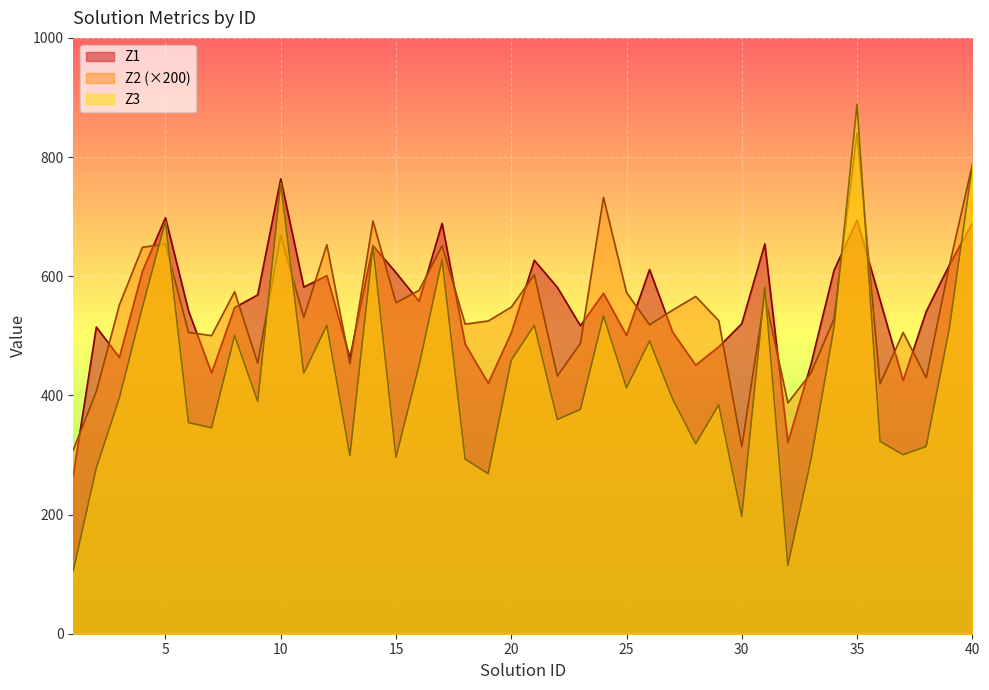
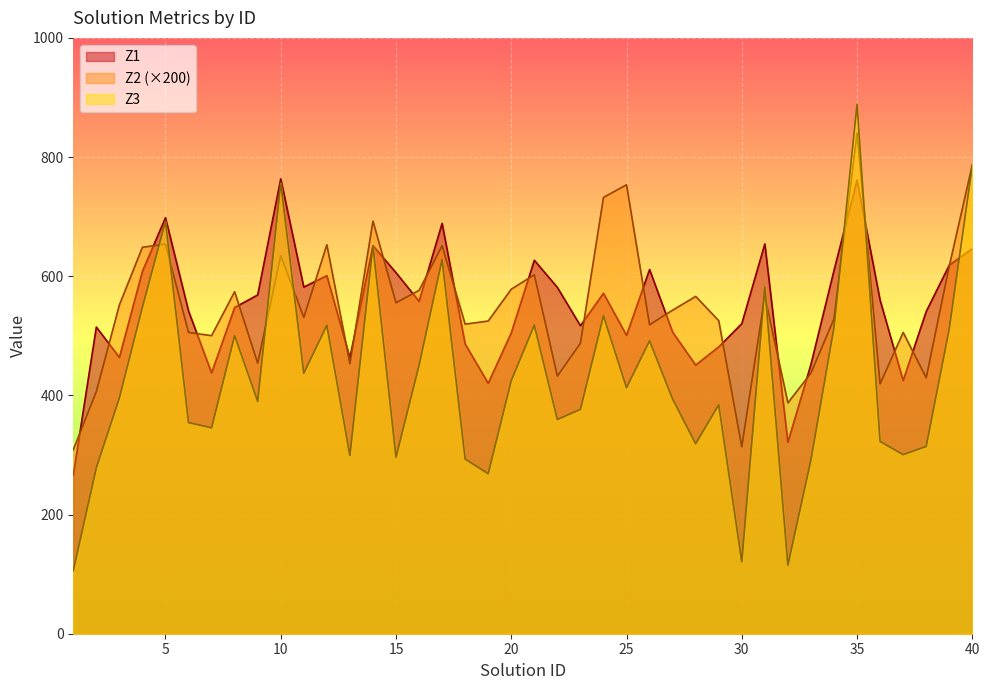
  {
    "Z1": {
      "5": 700,
      "10": 760,
      "15": 610,
      "20": 500,
      "25": 500,
      "30": 520,
-     "35": 690,
-     "40": 690
+     "35": 760,
+     "40": 650
    },
    "Z2 (×200)": {
      "5": 650,
-     "10": 670,
+     "10": 630,
      "15": 560,
-     "20": 550,
-     "25": 570,
+     "20": 580,
+     "25": 750,
      "30": 310,
      "35": 840
    },
    "Z3": {
      "5": 690,
      "10": 760,
      "15": 300,
-     "20": 460,
+     "20": 420,
      "25": 410,
-     "30": 200,
+     "30": 120,
      "35": 890
    }
  }
